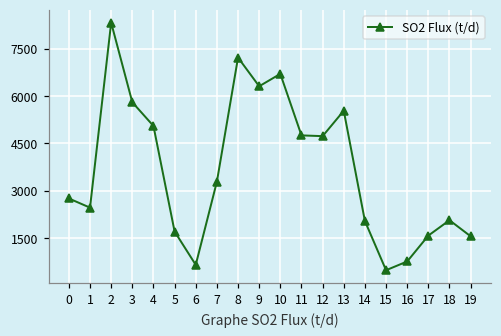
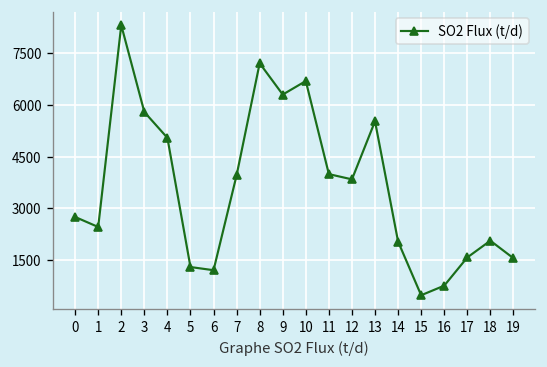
  {
    "0": 2800,
    "1": 2500,
    "2": 8300,
    "3": 5800,
    "4": 5100,
-   "5": 1700,
-   "6": 700,
-   "7": 3300,
+   "5": 1300,
+   "6": 1200,
+   "7": 4000,
    "8": 7200,
    "9": 6300,
    "10": 6700,
-   "11": 4800,
-   "12": 4700,
+   "11": 4000,
+   "12": 3800,
    "13": 5500,
    "14": 2000,
    "15": 500,
    "16": 800,
    "17": 1600,
    "18": 2100,
    "19": 1600
  }
